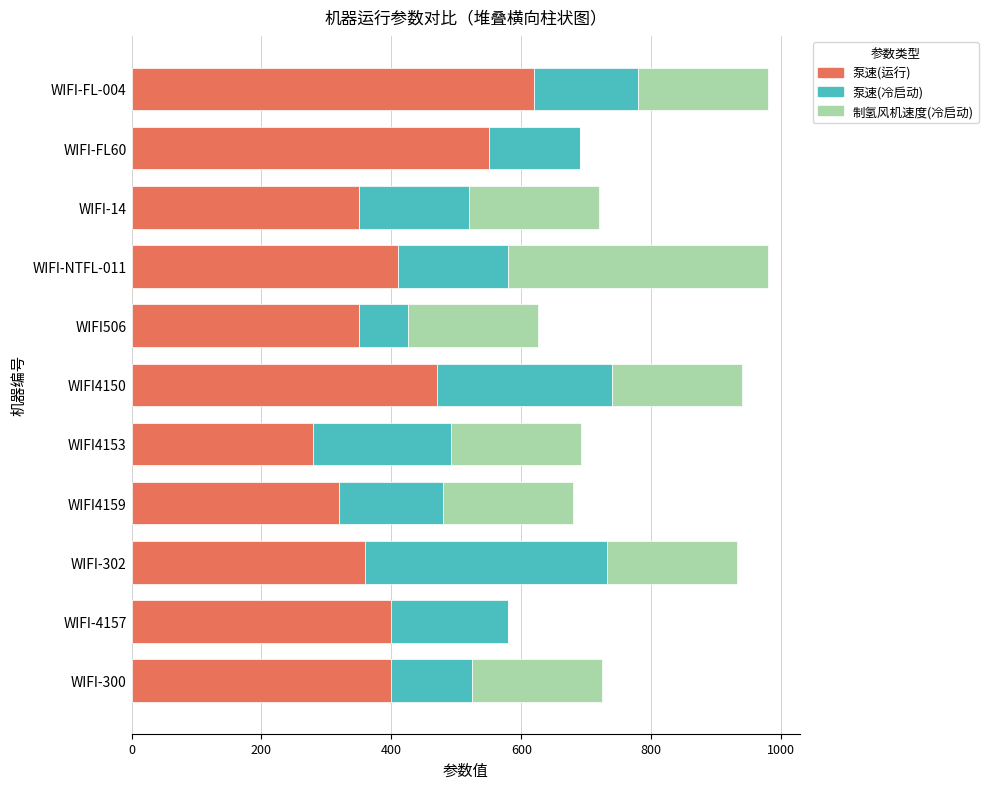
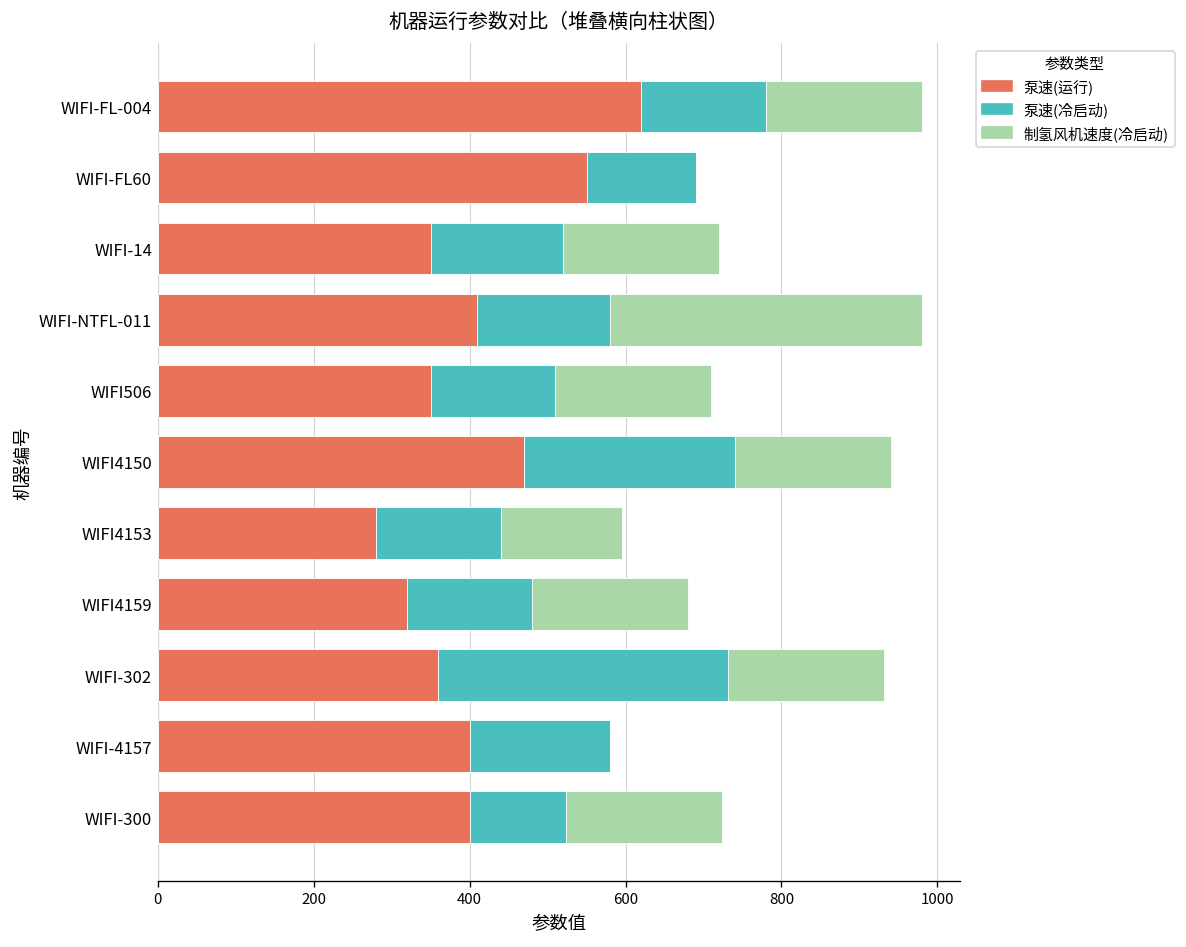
  {
    "泵速(运行)": {
      "WIFI-FL-004": 620,
      "WIFI-FL60": 550,
      "WIFI-14": 350,
      "WIFI-NTFL-011": 410,
      "WIFI506": 350,
      "WIFI4150": 470,
      "WIFI4153": 280,
      "WIFI4159": 320,
      "WIFI-302": 360,
      "WIFI-4157": 400,
      "WIFI-300": 400
    },
    "泵速(冷启动)": {
      "WIFI-FL-004": 160,
      "WIFI-FL60": 140,
      "WIFI-14": 170,
      "WIFI-NTFL-011": 170,
-     "WIFI506": 80,
+     "WIFI506": 160,
      "WIFI4150": 270,
-     "WIFI4153": 210,
+     "WIFI4153": 160,
      "WIFI4159": 160,
      "WIFI-302": 370,
      "WIFI-4157": 180,
      "WIFI-300": 120
    },
    "制氢风机速度(冷启动)": {
      "WIFI-FL-004": 200,
      "WIFI-FL60": 0,
      "WIFI-14": 200,
      "WIFI-NTFL-011": 400,
      "WIFI506": 200,
      "WIFI4150": 200,
-     "WIFI4153": 200,
+     "WIFI4153": 160,
      "WIFI4159": 200,
      "WIFI-302": 200,
      "WIFI-4157": 0,
      "WIFI-300": 200
    }
  }
